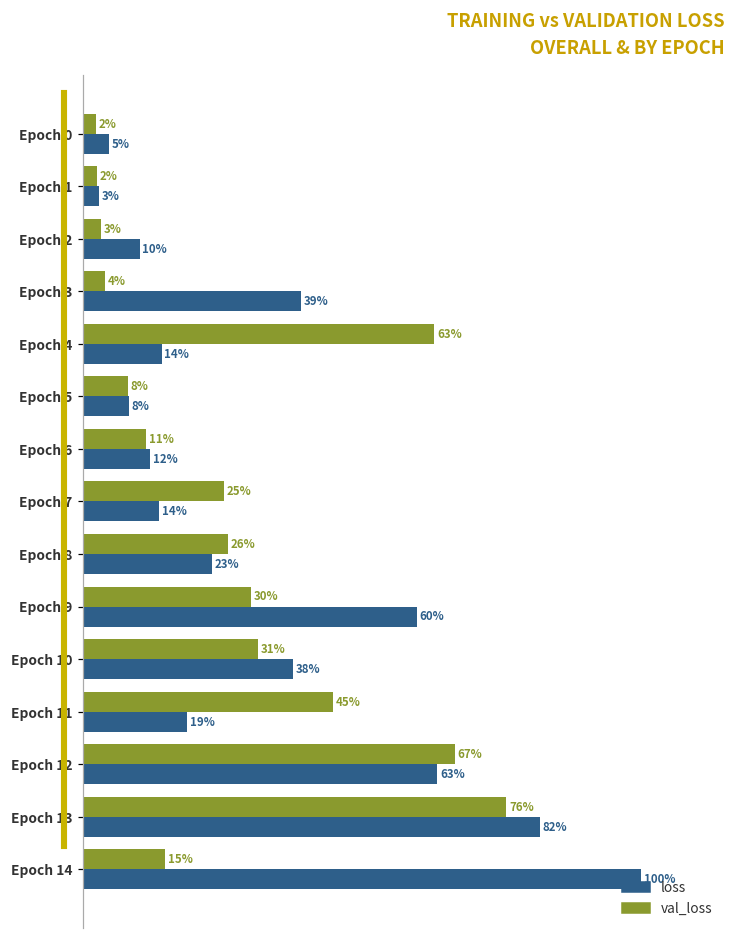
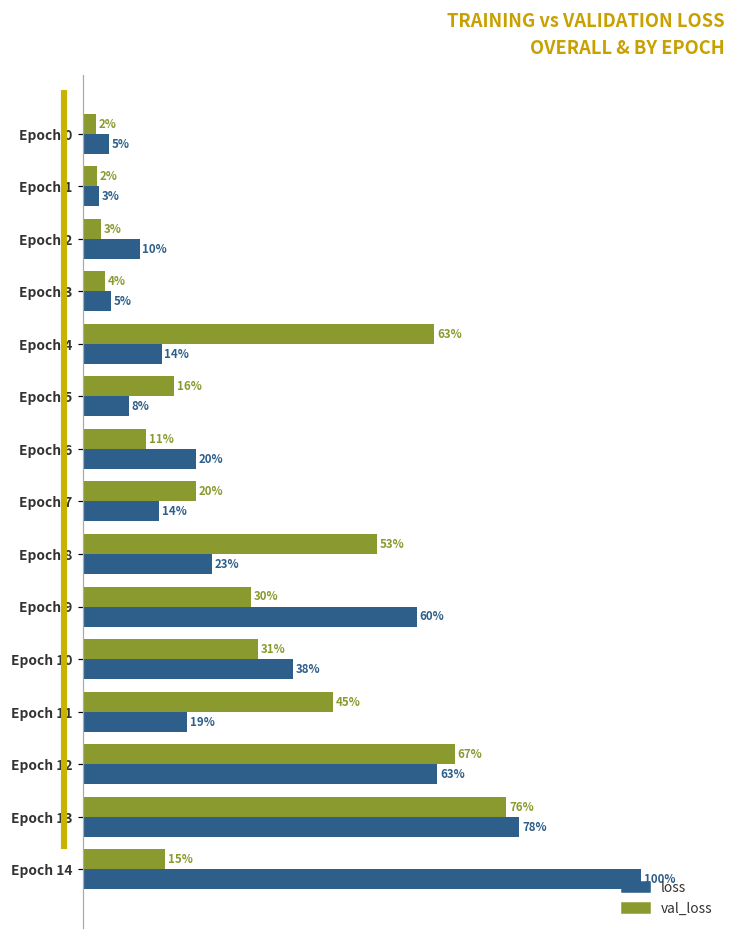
  {
    "loss": {
      "Epoch 0": "5%",
      "Epoch 1": "3%",
      "Epoch 2": "10%",
-     "Epoch 3": "39%",
+     "Epoch 3": "5%",
      "Epoch 4": "14%",
      "Epoch 5": "8%",
-     "Epoch 6": "12%",
+     "Epoch 6": "20%",
      "Epoch 7": "14%",
      "Epoch 8": "23%",
      "Epoch 9": "60%",
      "Epoch 10": "38%",
      "Epoch 11": "19%",
      "Epoch 12": "63%",
-     "Epoch 13": "82%",
+     "Epoch 13": "78%",
      "Epoch 14": "100%"
    },
    "val_loss": {
      "Epoch 0": "2%",
      "Epoch 1": "2%",
      "Epoch 2": "3%",
      "Epoch 3": "4%",
      "Epoch 4": "63%",
-     "Epoch 5": "8%",
+     "Epoch 5": "16%",
      "Epoch 6": "11%",
-     "Epoch 7": "25%",
-     "Epoch 8": "26%",
+     "Epoch 7": "20%",
+     "Epoch 8": "53%",
      "Epoch 9": "30%",
      "Epoch 10": "31%",
      "Epoch 11": "45%",
      "Epoch 12": "67%",
      "Epoch 13": "76%",
      "Epoch 14": "15%"
    }
  }
